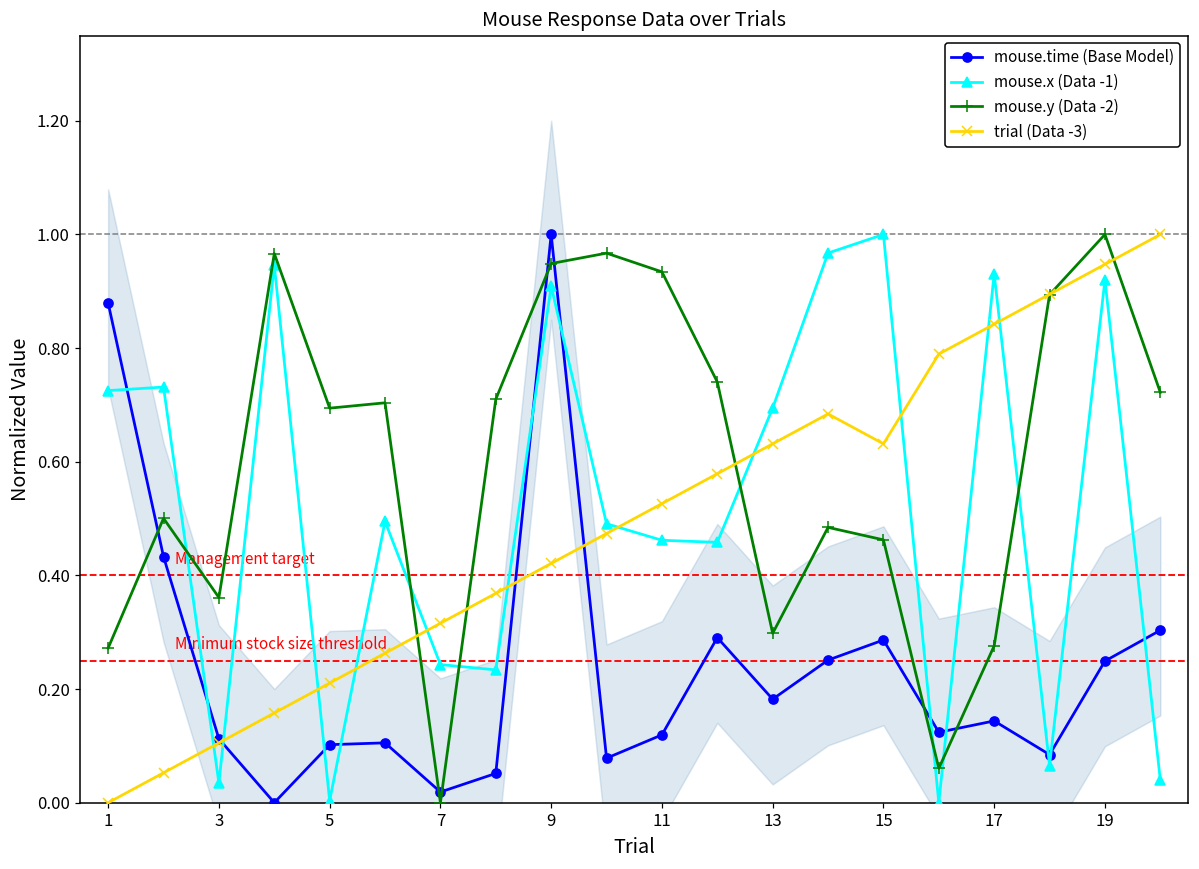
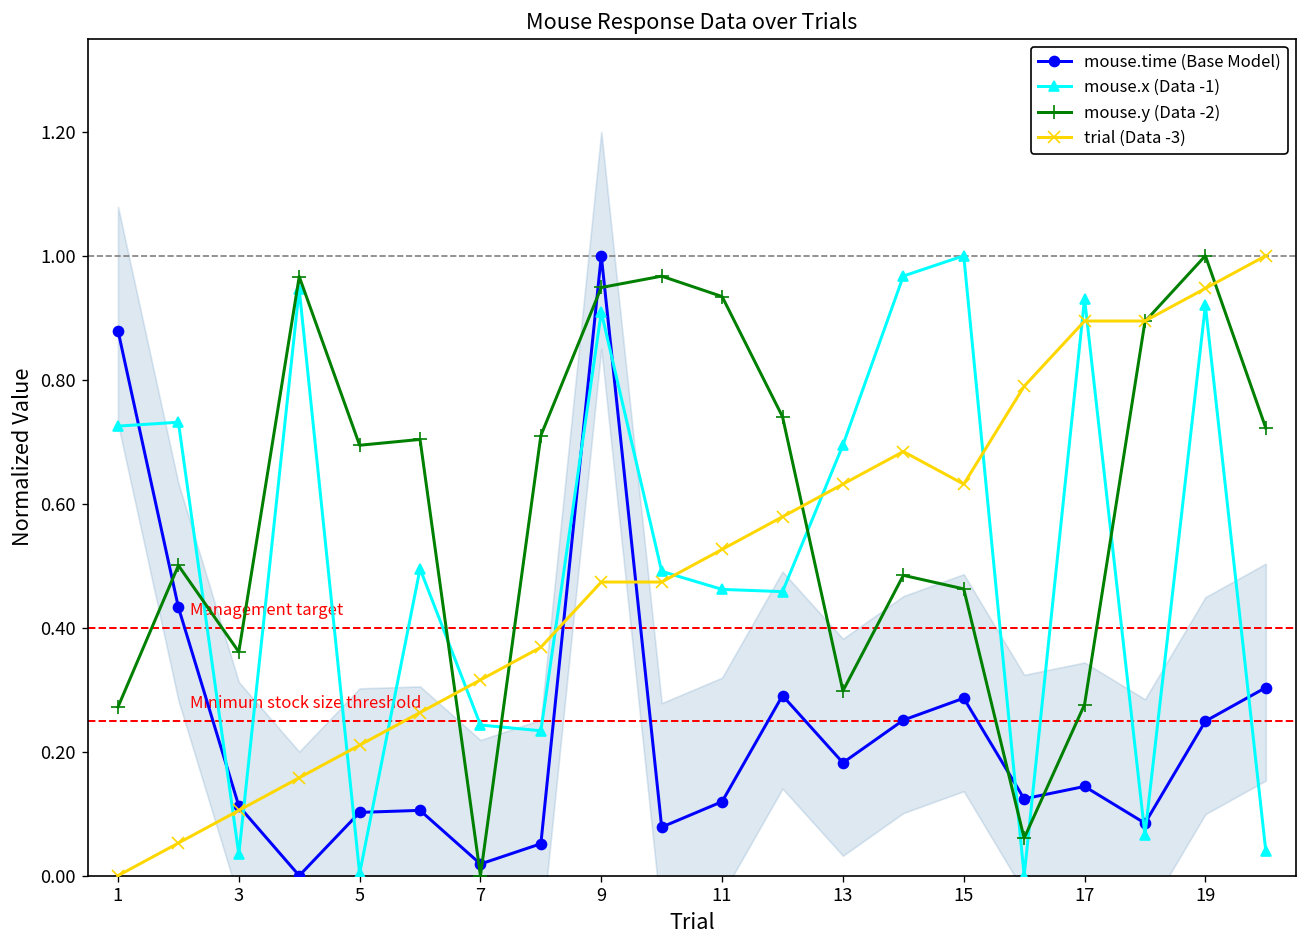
  {
    "mouse.time (Base Model)": {
      "1": 0.88,
      "3": 0.11,
      "5": 0.10,
      "7": 0.02,
      "9": 1.00,
      "11": 0.12,
      "13": 0.18,
      "15": 0.29,
      "17": 0.14,
      "19": 0.25
    },
    "mouse.x (Data -1)": {
      "1": 0.73,
      "3": 0.03,
      "5": 0.00,
      "7": 0.24,
      "9": 0.91,
      "11": 0.46,
      "13": 0.69,
      "15": 1.00,
      "17": 0.93,
      "19": 0.92
    },
    "mouse.y (Data -2)": {
      "1": 0.27,
      "3": 0.36,
      "5": 0.69,
      "7": 0.00,
      "9": 0.95,
      "11": 0.93,
      "13": 0.30,
      "15": 0.46,
      "17": 0.28,
      "19": 1.00
    },
    "trial (Data -3)": {
      "1": 0.00,
      "3": 0.11,
      "5": 0.21,
      "7": 0.32,
-     "9": 0.42,
+     "9": 0.47,
      "11": 0.53,
      "13": 0.63,
      "15": 0.63,
-     "17": 0.84,
+     "17": 0.89,
      "19": 0.95
    }
  }
